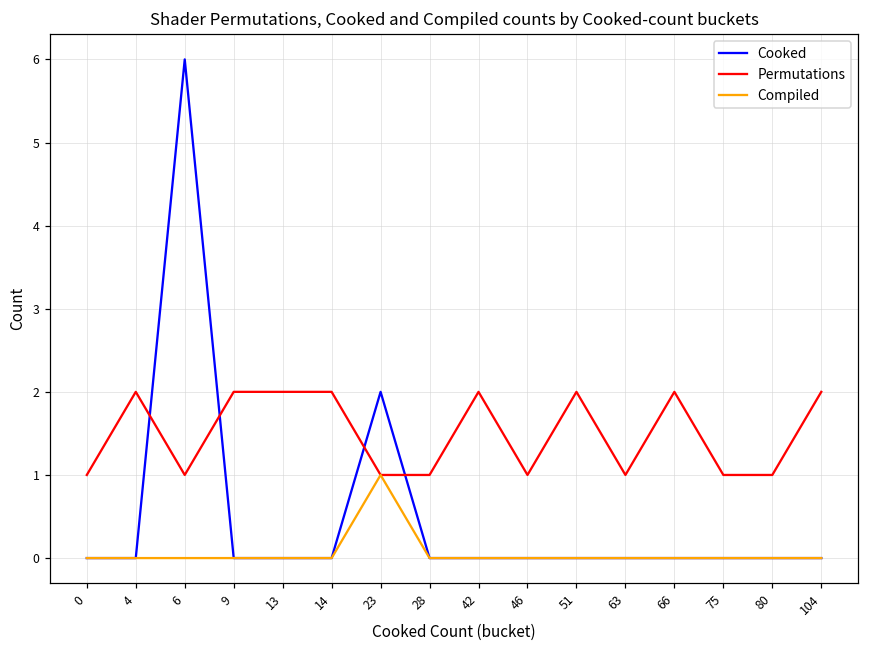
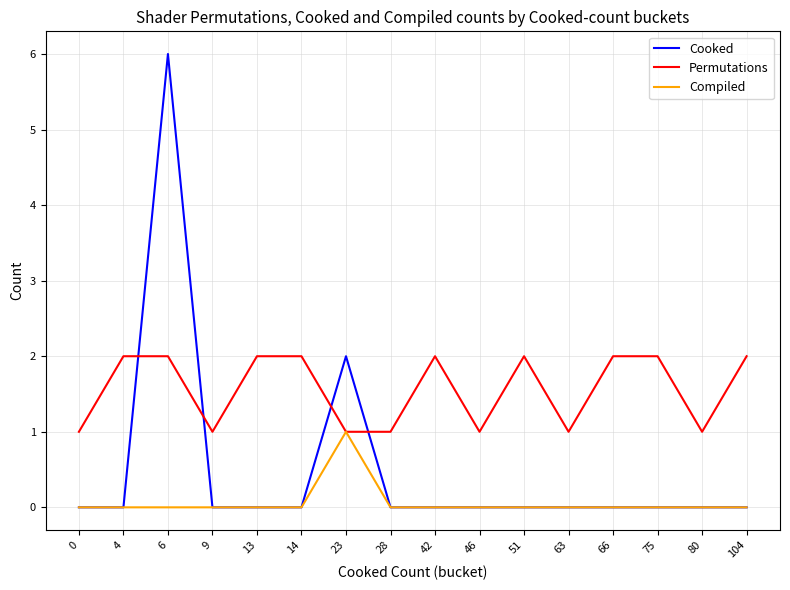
  {
    "Cooked": {
      "6": 6,
      "23": 2
    },
    "Permutations": {
      "0": 1,
      "4": 2,
-     "6": 1,
-     "9": 2,
+     "6": 2,
+     "9": 1,
      "13": 2,
      "14": 2,
      "28": 1,
      "42": 2,
      "46": 1,
      "51": 2,
      "63": 1,
      "66": 2,
-     "75": 1,
+     "75": 2,
      "80": 1,
      "104": 2
    },
    "Compiled": {
      "6": 0
    }
  }
